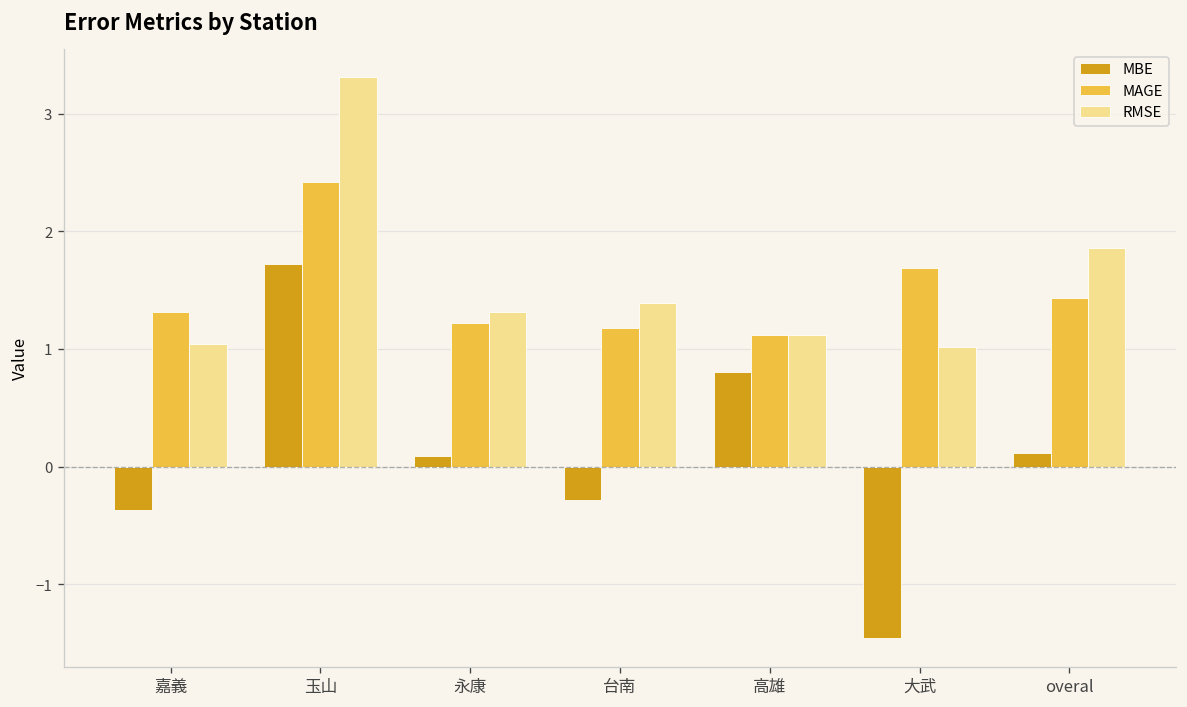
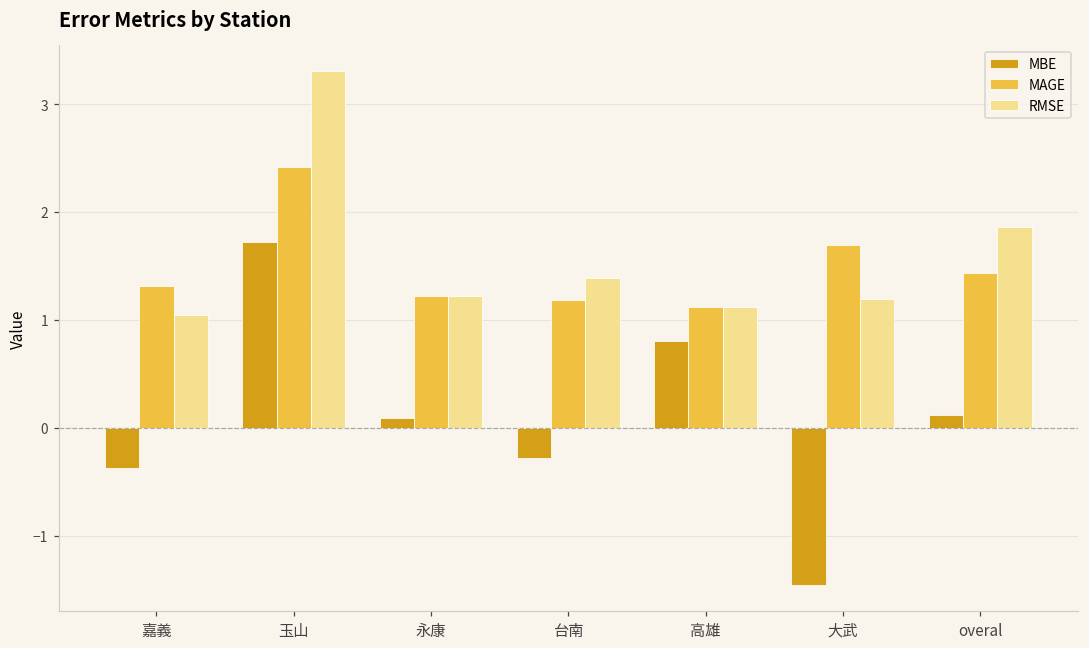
  {
    "RMSE": {
      "嘉義": 1.0,
      "玉山": 3.3,
-     "永康": 1.3,
+     "永康": 1.2,
      "台南": 1.4,
      "高雄": 1.1,
-     "大武": 1.0,
+     "大武": 1.2,
      "overal": 1.9
    }
  }
